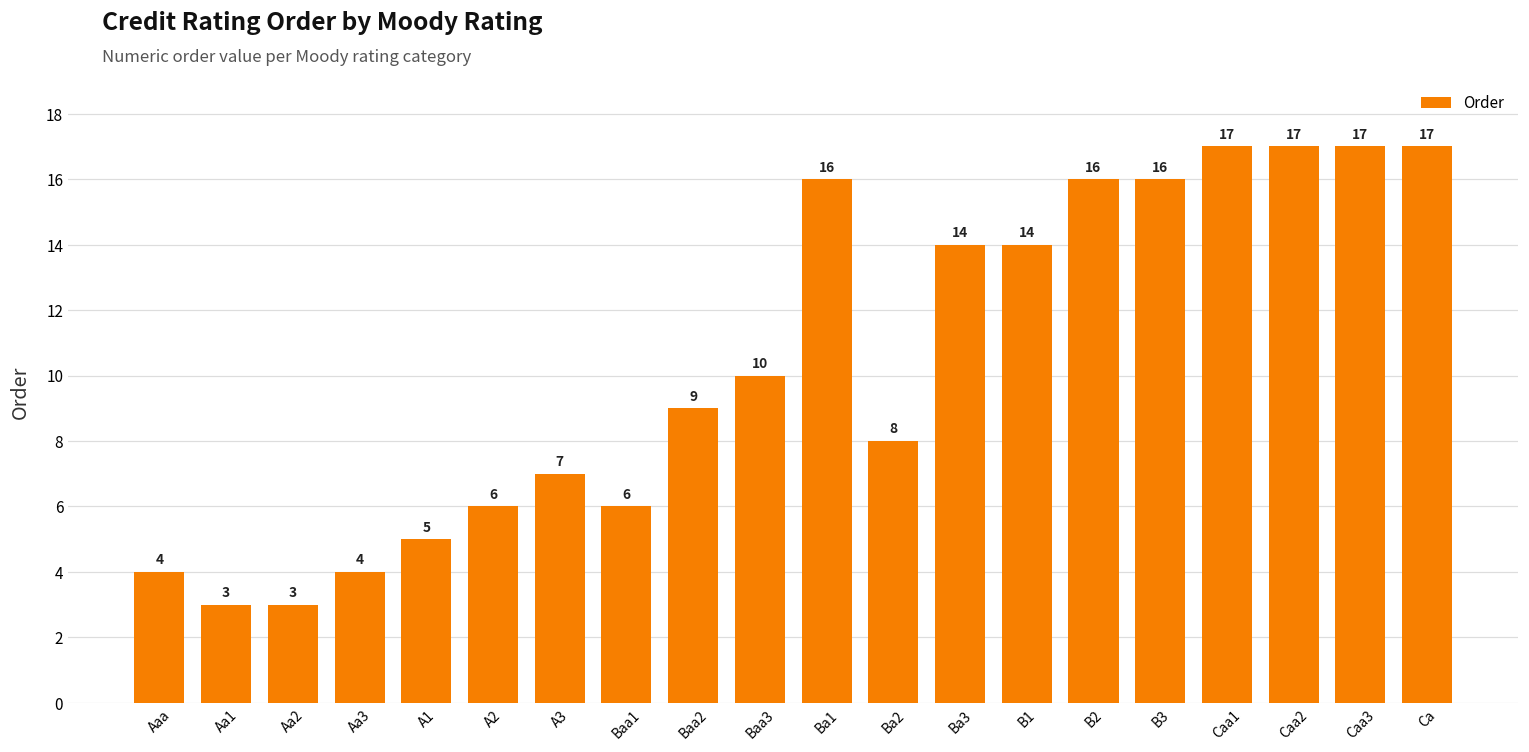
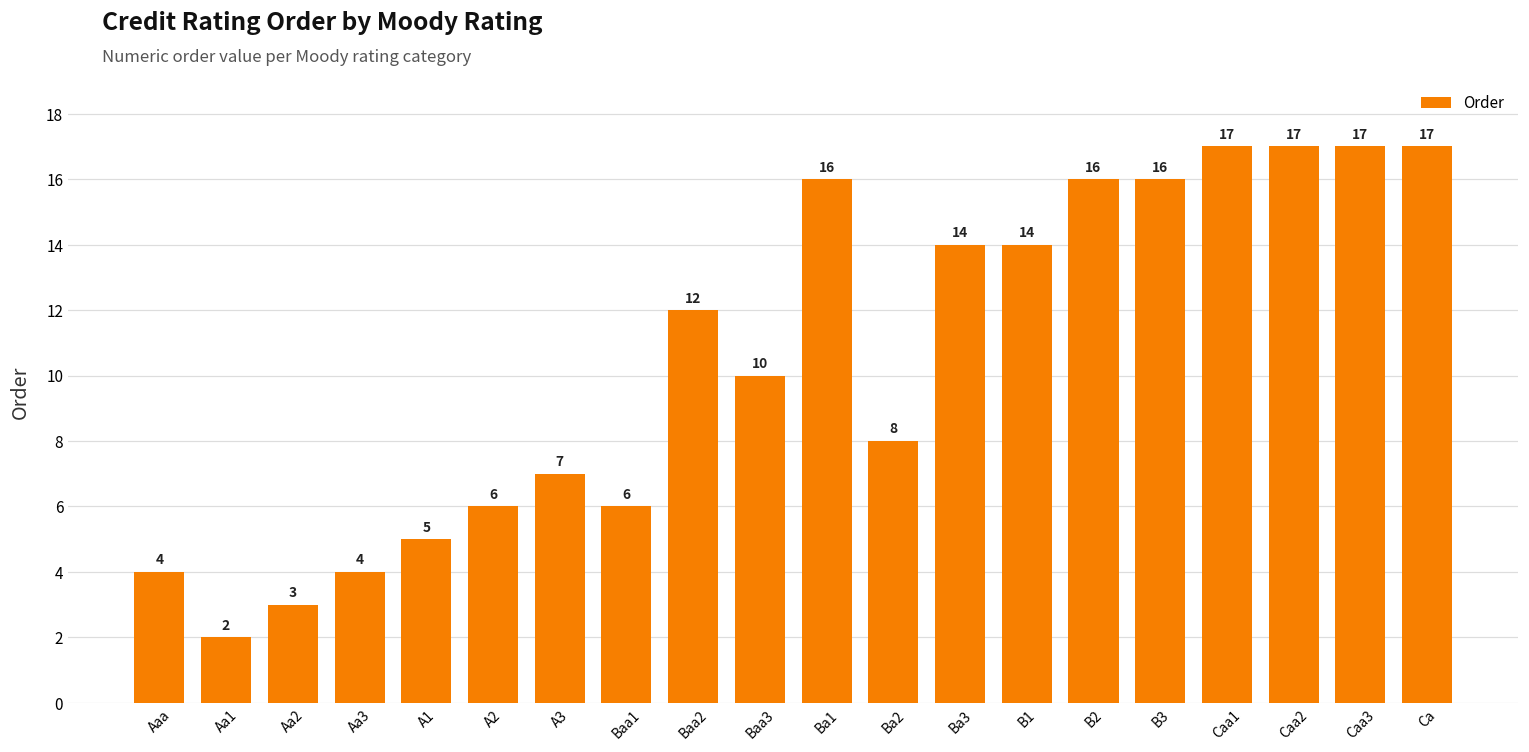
  {
    "Aaa": 4,
-   "Aa1": 3,
+   "Aa1": 2,
    "Aa2": 3,
    "Aa3": 4,
    "A1": 5,
    "A2": 6,
    "A3": 7,
    "Baa1": 6,
-   "Baa2": 9,
+   "Baa2": 12,
    "Baa3": 10,
    "Ba1": 16,
    "Ba2": 8,
    "Ba3": 14,
    "B1": 14,
    "B2": 16,
    "B3": 16,
    "Caa1": 17,
    "Caa2": 17,
    "Caa3": 17,
    "Ca": 17
  }
